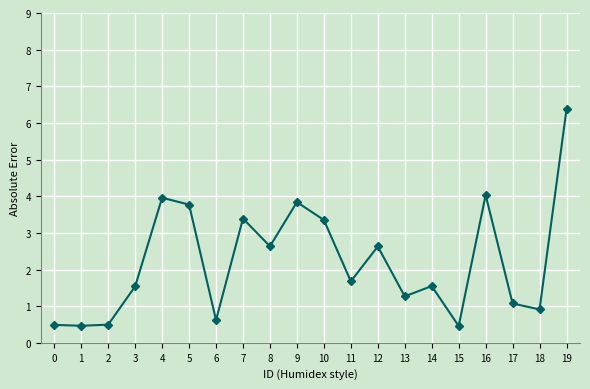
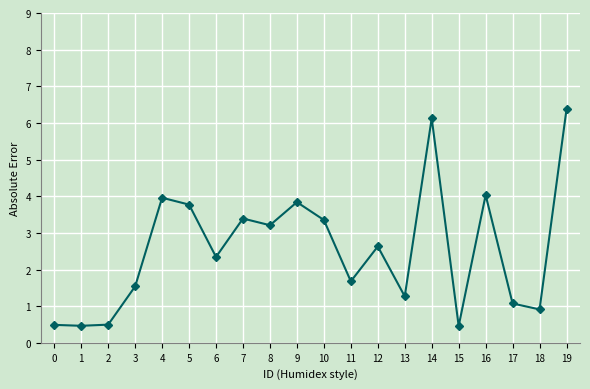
  {
    "0": 0.5,
    "1": 0.5,
    "2": 0.5,
    "3": 1.5,
    "4": 4.0,
    "5": 3.8,
-   "6": 0.6,
+   "6": 2.3,
    "7": 3.4,
-   "8": 2.6,
+   "8": 3.2,
    "9": 3.8,
    "10": 3.4,
    "11": 1.7,
    "12": 2.6,
    "13": 1.3,
-   "14": 1.5,
+   "14": 6.1,
    "15": 0.5,
    "16": 4.0,
    "17": 1.1,
    "18": 0.9,
    "19": 6.4
  }
